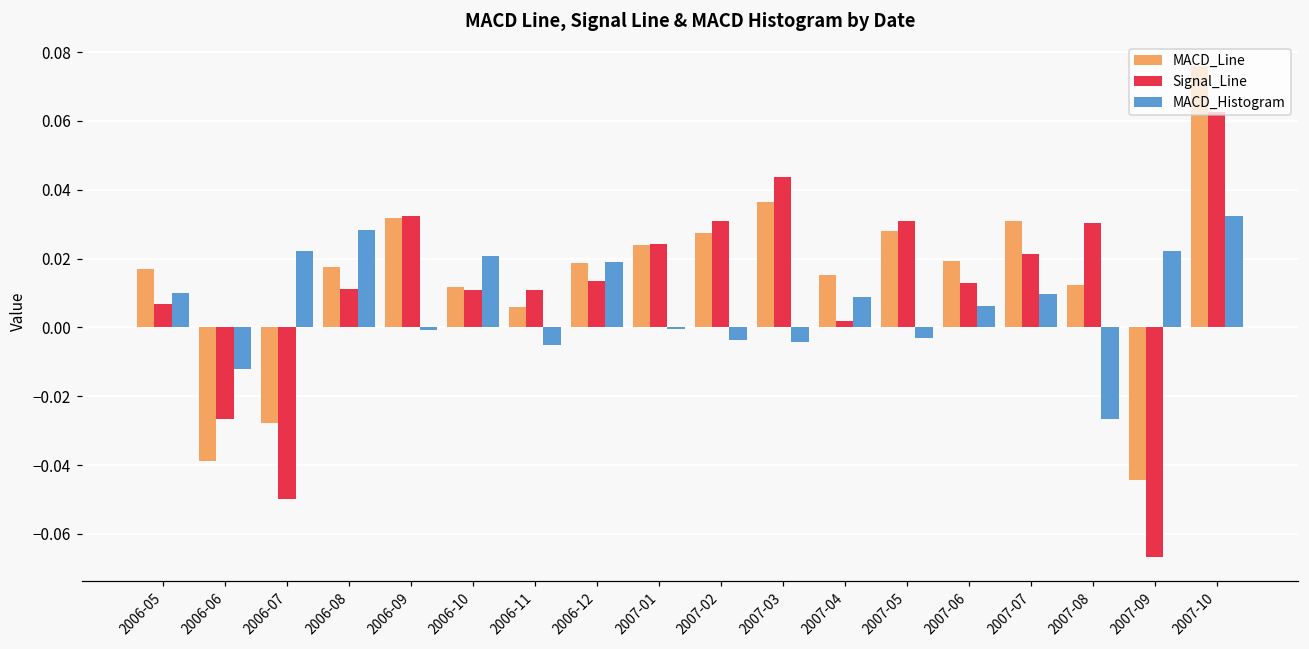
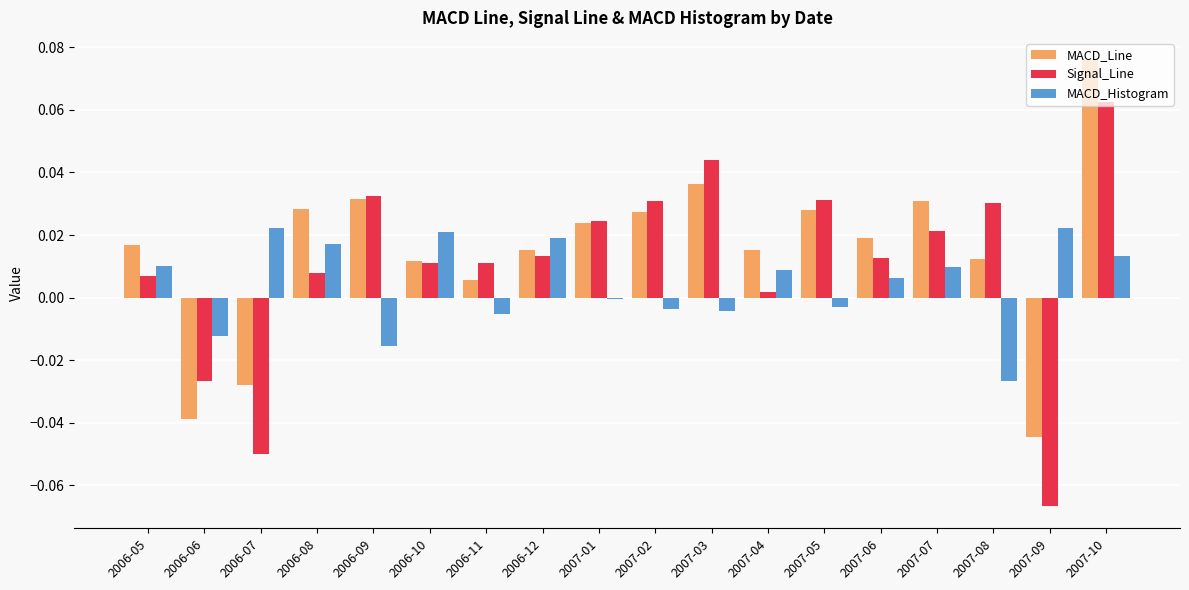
  {
    "MACD_Line": {
      "2006-05": 0.017,
      "2006-06": -0.039,
      "2006-07": -0.028,
-     "2006-08": 0.018,
+     "2006-08": 0.028,
      "2006-09": 0.032,
      "2006-10": 0.012,
      "2006-11": 0.006,
-     "2006-12": 0.019,
+     "2006-12": 0.015,
      "2007-01": 0.024,
      "2007-02": 0.027,
      "2007-03": 0.036,
      "2007-04": 0.015,
      "2007-05": 0.028,
      "2007-06": 0.019,
      "2007-07": 0.031,
      "2007-08": 0.012,
      "2007-09": -0.044
    },
    "Signal_Line": {
      "2006-05": 0.007,
      "2006-06": -0.027,
      "2006-07": -0.050,
-     "2006-08": 0.011,
+     "2006-08": 0.008,
      "2006-09": 0.032,
      "2006-10": 0.011,
      "2006-11": 0.011,
      "2006-12": 0.013,
      "2007-01": 0.024,
      "2007-02": 0.031,
      "2007-03": 0.044,
      "2007-04": 0.002,
      "2007-05": 0.031,
      "2007-06": 0.013,
      "2007-07": 0.021,
      "2007-08": 0.030,
      "2007-09": -0.067
    },
    "MACD_Histogram": {
      "2006-05": 0.010,
      "2006-06": -0.012,
      "2006-07": 0.022,
-     "2006-08": 0.028,
-     "2006-09": -0.001,
+     "2006-08": 0.017,
+     "2006-09": -0.015,
      "2006-10": 0.021,
      "2006-11": -0.005,
      "2006-12": 0.019,
      "2007-02": -0.004,
      "2007-03": -0.004,
      "2007-04": 0.009,
      "2007-05": -0.003,
      "2007-06": 0.006,
      "2007-07": 0.010,
      "2007-08": -0.027,
      "2007-09": 0.022,
-     "2007-10": 0.032
+     "2007-10": 0.013
    }
  }
